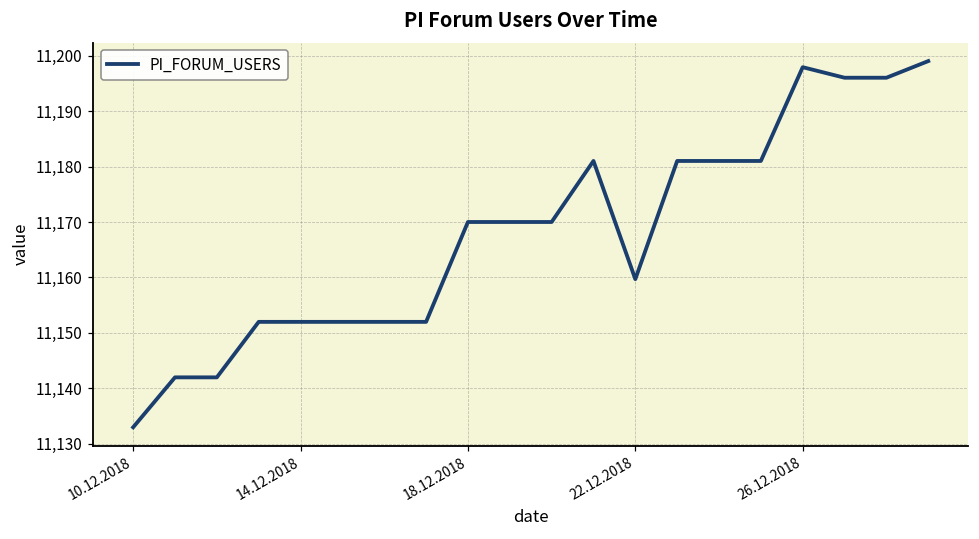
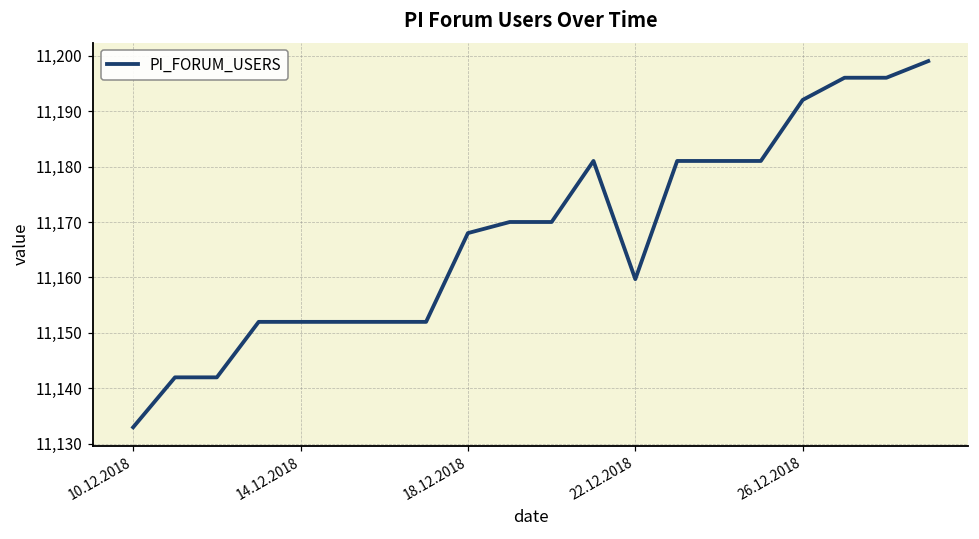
  {
    "10.12.2018": "11,133",
    "14.12.2018": "11,152",
-   "18.12.2018": "11,170",
+   "18.12.2018": "11,168",
    "22.12.2018": "11,160",
-   "26.12.2018": "11,198"
+   "26.12.2018": "11,192"
  }
